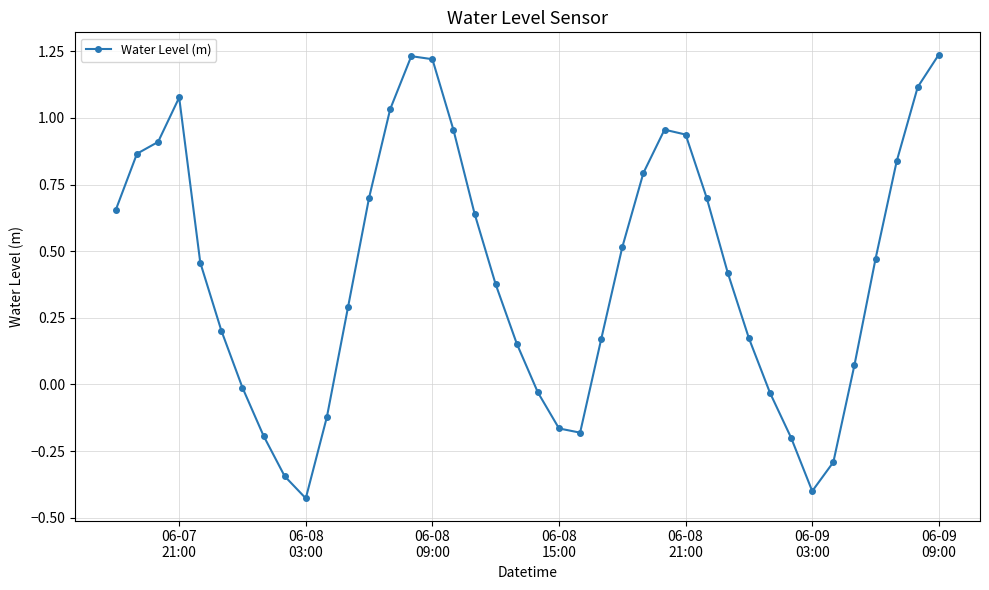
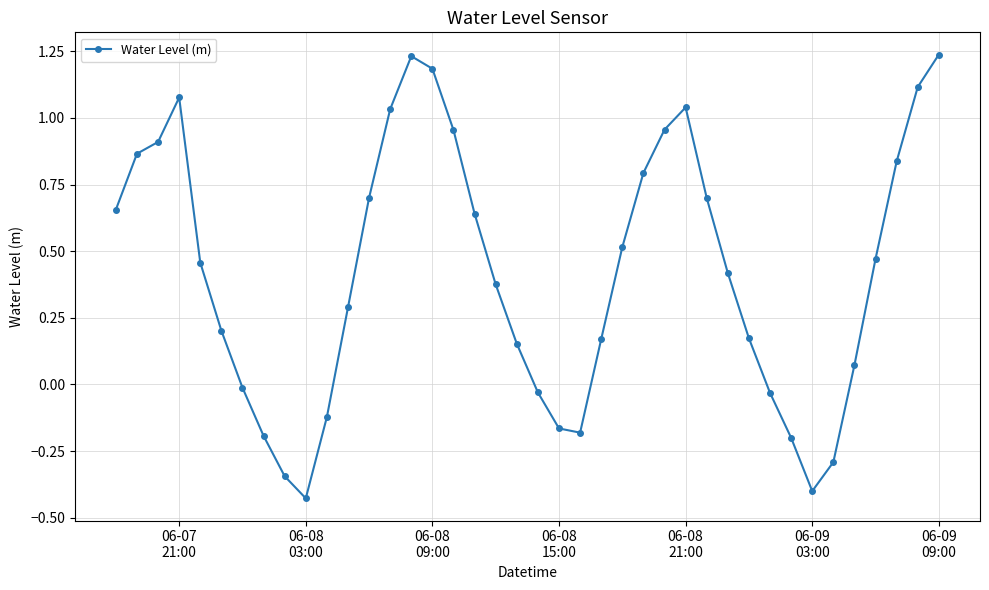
  {
    "06-07 21:00": 1.08,
    "06-08 03:00": -0.43,
-   "06-08 09:00": 1.22,
+   "06-08 09:00": 1.18,
    "06-08 15:00": -0.16,
-   "06-08 21:00": 0.94,
+   "06-08 21:00": 1.04,
    "06-09 03:00": -0.40,
    "06-09 09:00": 1.24
  }
